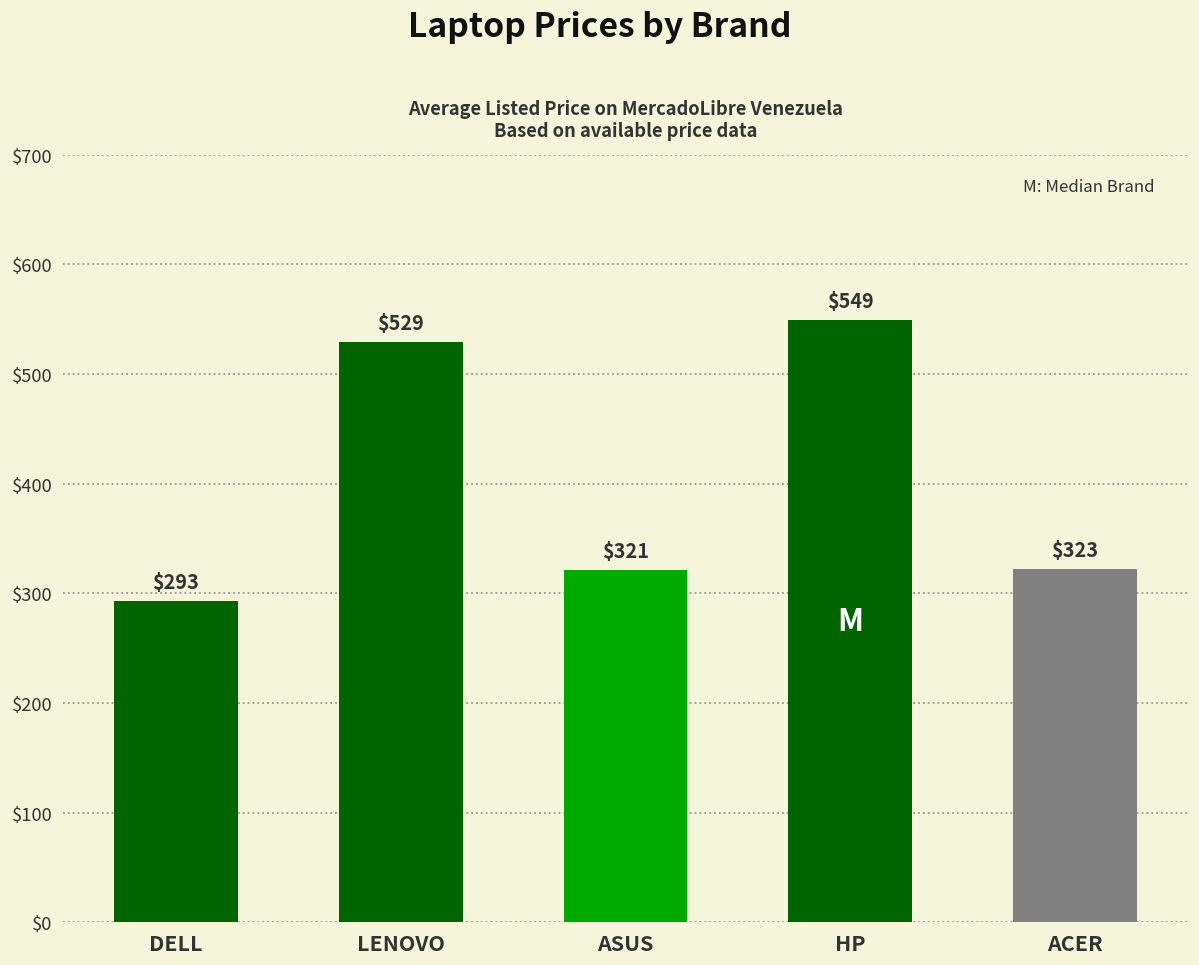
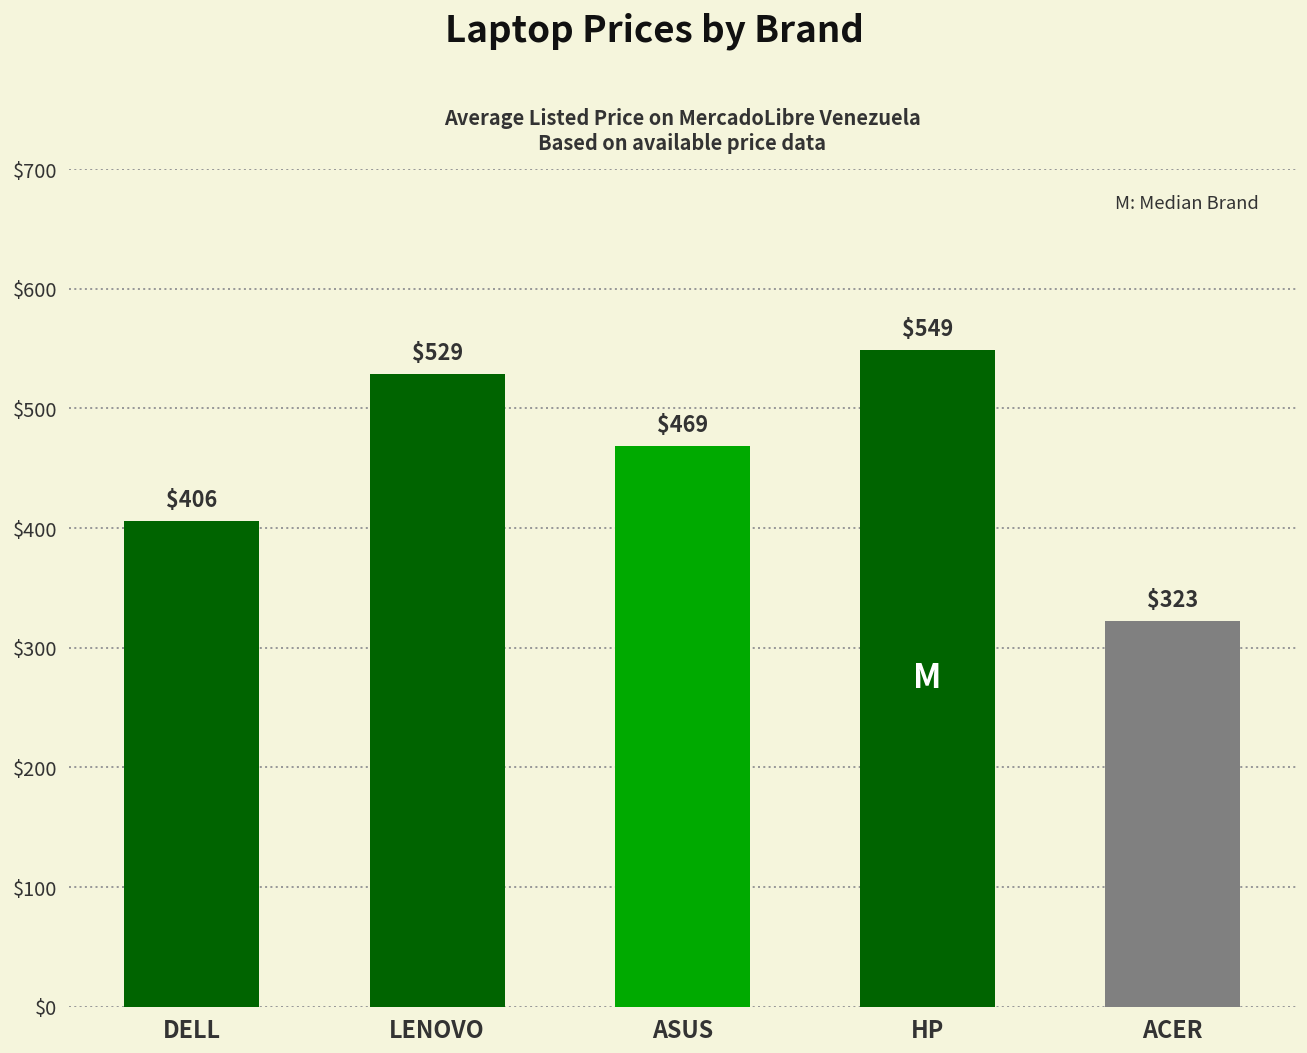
  {
-   "DELL": "$293",
+   "DELL": "$406",
    "LENOVO": "$529",
-   "ASUS": "$321",
+   "ASUS": "$469",
    "HP": "$549",
    "ACER": "$323"
  }
